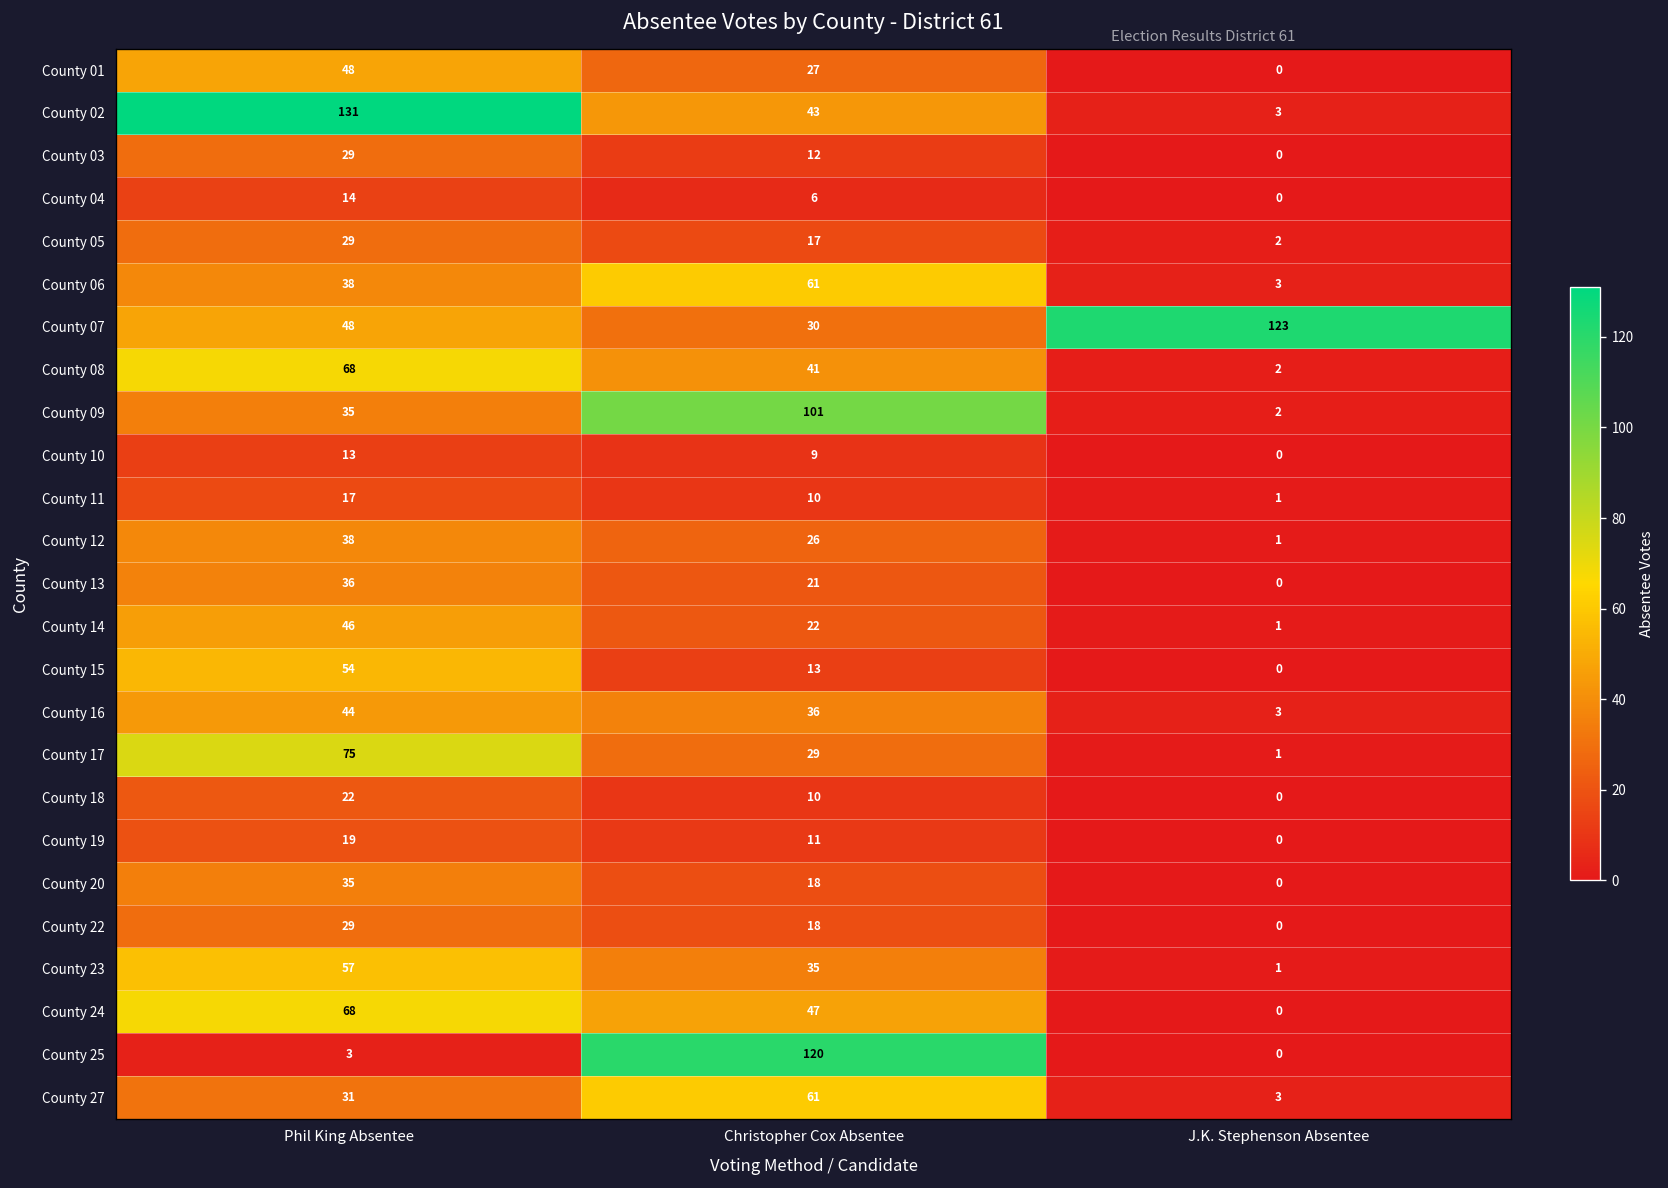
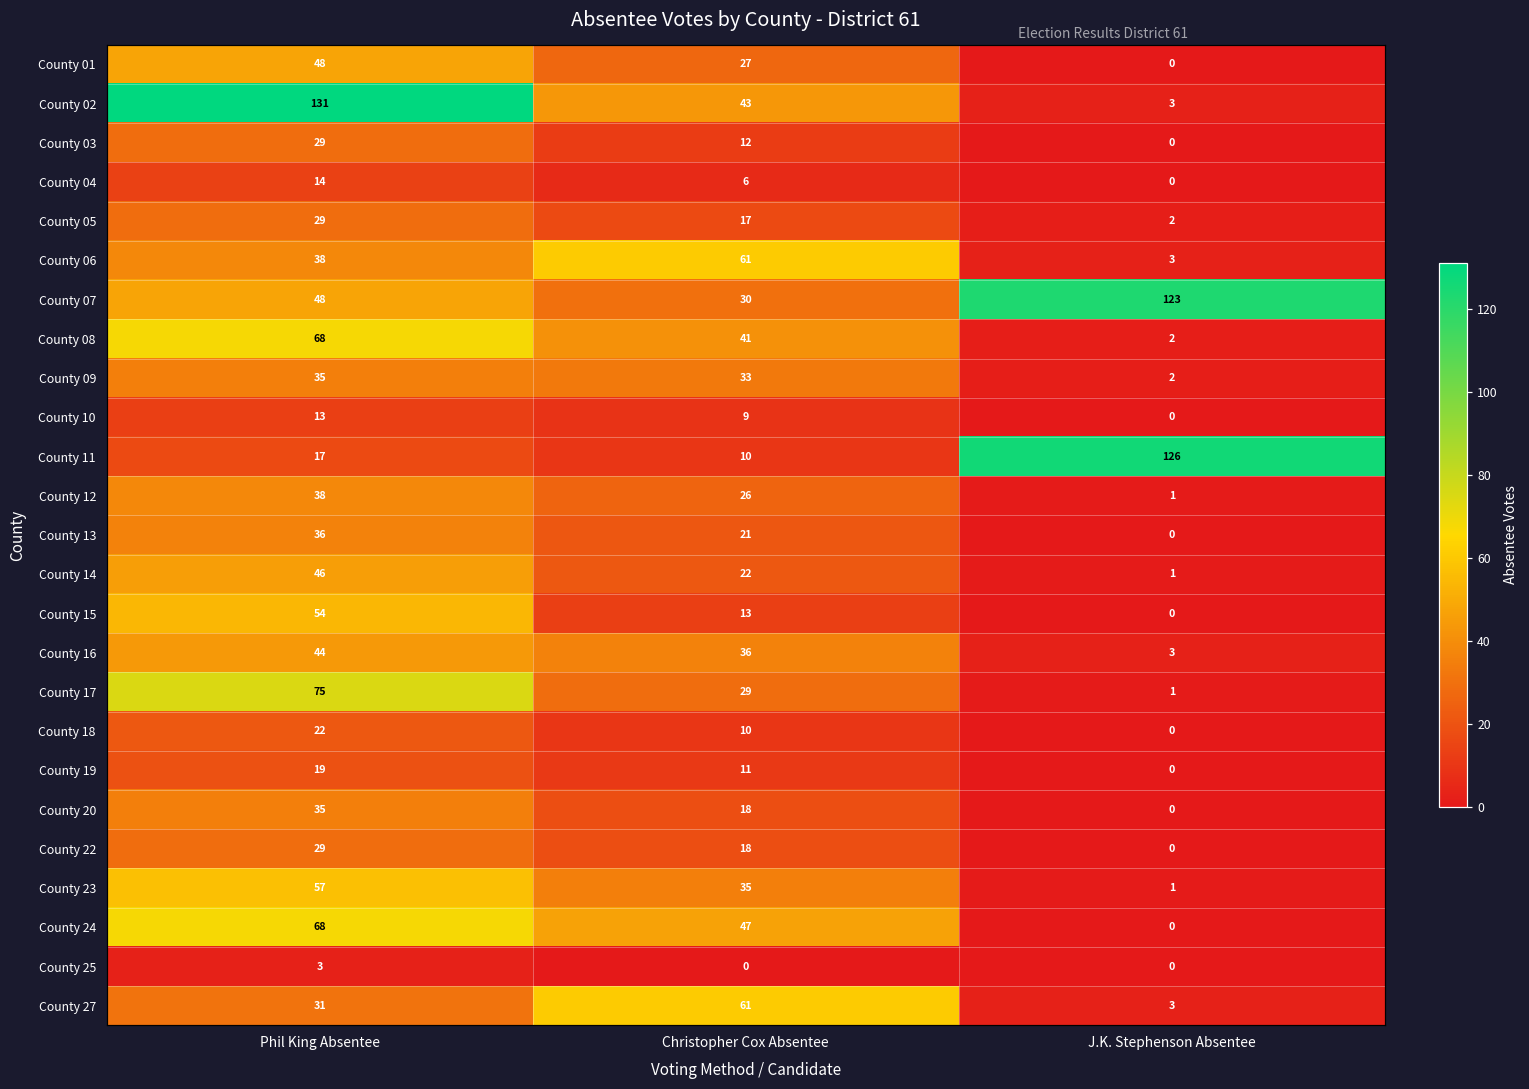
  {
    "County 01": {
      "Phil King Absentee": 48,
      "Christopher Cox Absentee": 27,
      "J.K. Stephenson Absentee": 0
    },
    "County 02": {
      "Phil King Absentee": 131,
      "Christopher Cox Absentee": 43,
      "J.K. Stephenson Absentee": 3
    },
    "County 03": {
      "Phil King Absentee": 29,
      "Christopher Cox Absentee": 12,
      "J.K. Stephenson Absentee": 0
    },
    "County 04": {
      "Phil King Absentee": 14,
      "Christopher Cox Absentee": 6,
      "J.K. Stephenson Absentee": 0
    },
    "County 05": {
      "Phil King Absentee": 29,
      "Christopher Cox Absentee": 17,
      "J.K. Stephenson Absentee": 2
    },
    "County 06": {
      "Phil King Absentee": 38,
      "Christopher Cox Absentee": 61,
      "J.K. Stephenson Absentee": 3
    },
    "County 07": {
      "Phil King Absentee": 48,
      "Christopher Cox Absentee": 30,
      "J.K. Stephenson Absentee": 123
    },
    "County 08": {
      "Phil King Absentee": 68,
      "Christopher Cox Absentee": 41,
      "J.K. Stephenson Absentee": 2
    },
    "County 09": {
      "Phil King Absentee": 35,
-     "Christopher Cox Absentee": 101,
+     "Christopher Cox Absentee": 33,
      "J.K. Stephenson Absentee": 2
    },
    "County 10": {
      "Phil King Absentee": 13,
      "Christopher Cox Absentee": 9,
      "J.K. Stephenson Absentee": 0
    },
    "County 11": {
      "Phil King Absentee": 17,
      "Christopher Cox Absentee": 10,
-     "J.K. Stephenson Absentee": 1
+     "J.K. Stephenson Absentee": 126
    },
    "County 12": {
      "Phil King Absentee": 38,
      "Christopher Cox Absentee": 26,
      "J.K. Stephenson Absentee": 1
    },
    "County 13": {
      "Phil King Absentee": 36,
      "Christopher Cox Absentee": 21,
      "J.K. Stephenson Absentee": 0
    },
    "County 14": {
      "Phil King Absentee": 46,
      "Christopher Cox Absentee": 22,
      "J.K. Stephenson Absentee": 1
    },
    "County 15": {
      "Phil King Absentee": 54,
      "Christopher Cox Absentee": 13,
      "J.K. Stephenson Absentee": 0
    },
    "County 16": {
      "Phil King Absentee": 44,
      "Christopher Cox Absentee": 36,
      "J.K. Stephenson Absentee": 3
    },
    "County 17": {
      "Phil King Absentee": 75,
      "Christopher Cox Absentee": 29,
      "J.K. Stephenson Absentee": 1
    },
    "County 18": {
      "Phil King Absentee": 22,
      "Christopher Cox Absentee": 10,
      "J.K. Stephenson Absentee": 0
    },
    "County 19": {
      "Phil King Absentee": 19,
      "Christopher Cox Absentee": 11,
      "J.K. Stephenson Absentee": 0
    },
    "County 20": {
      "Phil King Absentee": 35,
      "Christopher Cox Absentee": 18,
      "J.K. Stephenson Absentee": 0
    },
    "County 22": {
      "Phil King Absentee": 29,
      "Christopher Cox Absentee": 18,
      "J.K. Stephenson Absentee": 0
    },
    "County 23": {
      "Phil King Absentee": 57,
      "Christopher Cox Absentee": 35,
      "J.K. Stephenson Absentee": 1
    },
    "County 24": {
      "Phil King Absentee": 68,
      "Christopher Cox Absentee": 47,
      "J.K. Stephenson Absentee": 0
    },
    "County 25": {
      "Phil King Absentee": 3,
-     "Christopher Cox Absentee": 120,
+     "Christopher Cox Absentee": 0,
      "J.K. Stephenson Absentee": 0
    },
    "County 27": {
      "Phil King Absentee": 31,
      "Christopher Cox Absentee": 61,
      "J.K. Stephenson Absentee": 3
    }
  }
